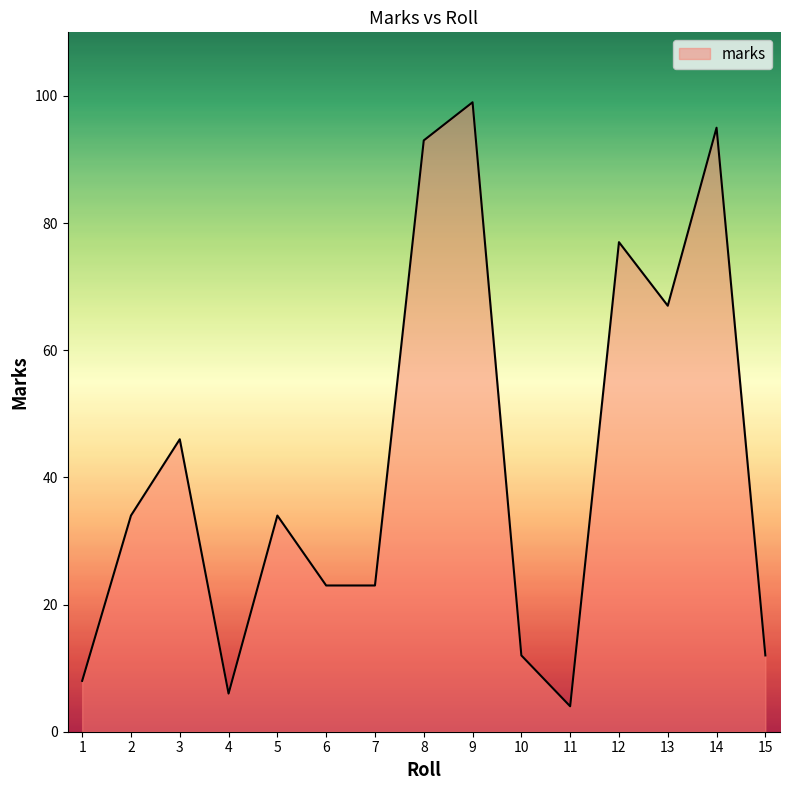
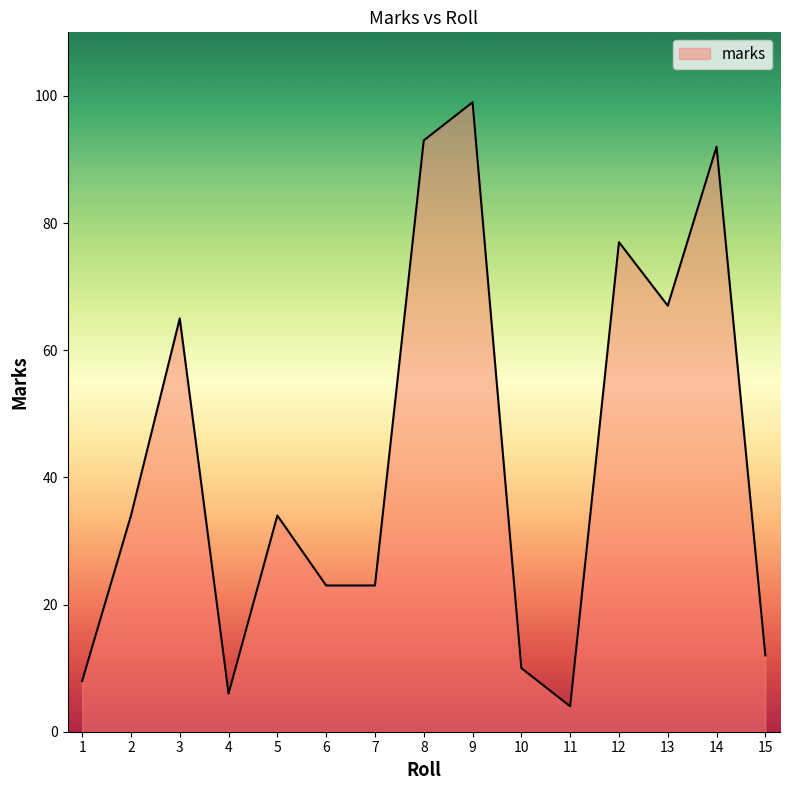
  {
    "1": 8,
    "2": 34,
-   "3": 46,
+   "3": 65,
    "4": 6,
    "5": 34,
    "6": 23,
    "7": 23,
    "8": 93,
    "9": 99,
-   "10": 12,
+   "10": 10,
    "11": 4,
    "12": 77,
    "13": 67,
-   "14": 95,
+   "14": 92,
    "15": 12
  }
